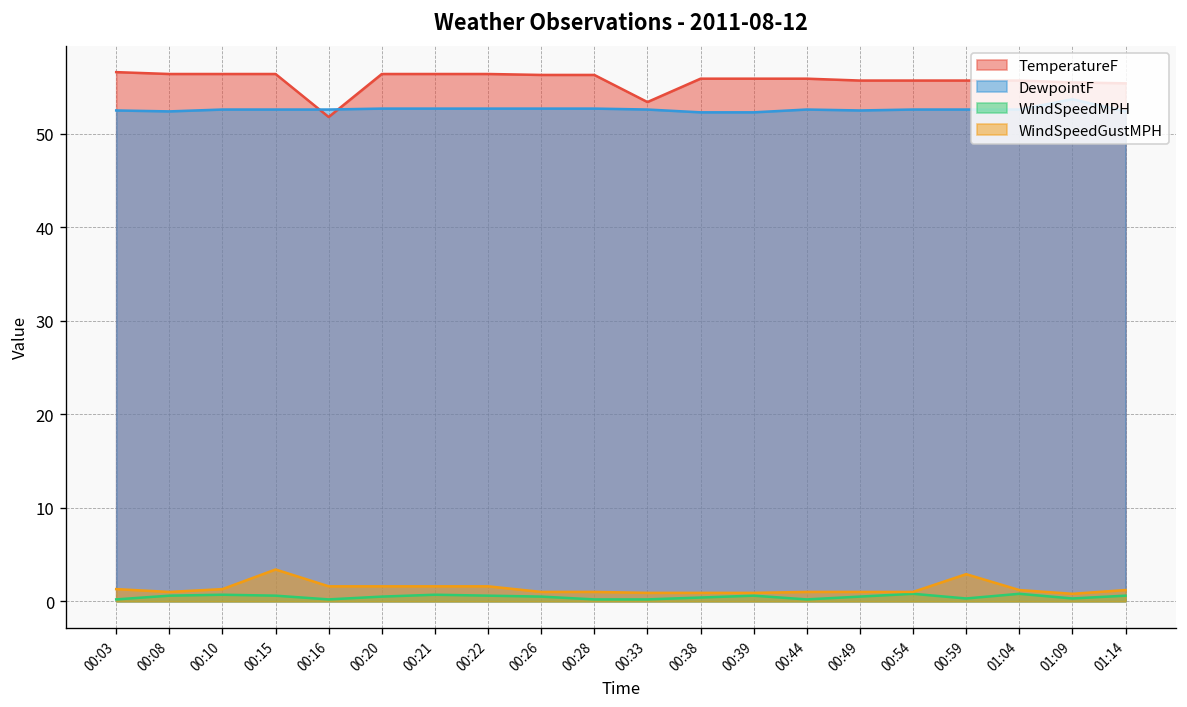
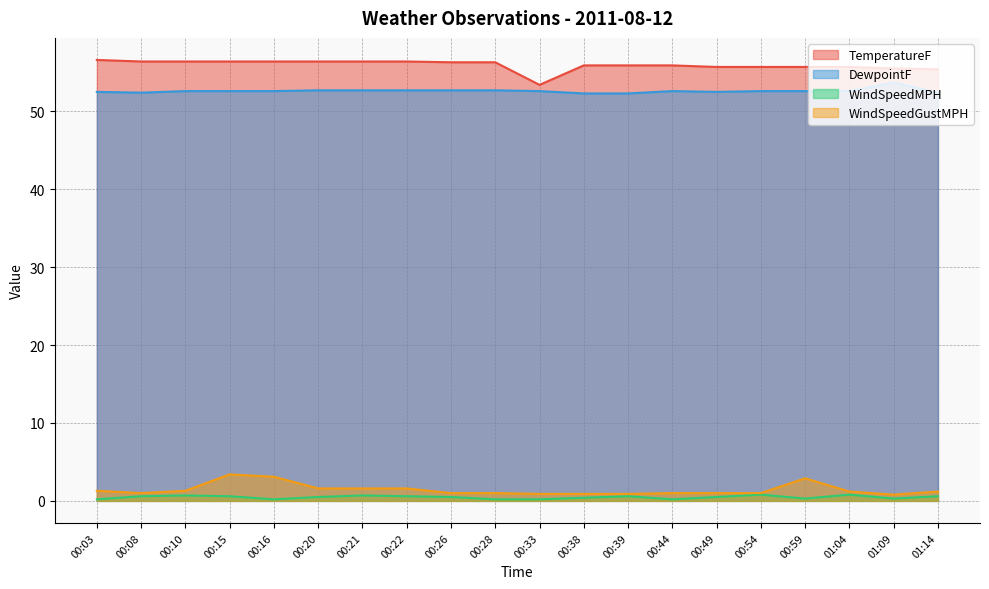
  {
    "TemperatureF": {
      "00:03": 57,
      "00:08": 56,
      "00:10": 56,
      "00:15": 56,
-     "00:16": 52,
+     "00:16": 56,
      "00:20": 56,
      "00:21": 56,
      "00:22": 56,
      "00:26": 56,
      "00:28": 56,
      "00:33": 53,
      "00:38": 56,
      "00:39": 56,
      "00:44": 56,
      "00:49": 56,
      "00:54": 56,
      "00:59": 56
    },
    "DewpointF": {
      "00:03": 53,
      "00:08": 52,
      "00:10": 53,
      "00:15": 53,
      "00:16": 53,
      "00:20": 53,
      "00:21": 53,
      "00:22": 53,
      "00:26": 53,
      "00:28": 53,
      "00:33": 53,
      "00:38": 52,
      "00:39": 52,
      "00:44": 53,
      "00:49": 53,
      "00:54": 53,
      "00:59": 53
    },
    "WindSpeedMPH": {
      "00:03": 0,
      "00:08": 1,
      "00:10": 1,
      "00:15": 1,
      "00:16": 0,
      "00:20": 1,
      "00:21": 1,
      "00:22": 1,
      "00:26": 1,
      "00:28": 0,
      "00:33": 0,
      "00:38": 0,
      "00:44": 0,
      "00:49": 1,
      "00:59": 0,
      "01:04": 1,
      "01:09": 0,
      "01:14": 1
    },
    "WindSpeedGustMPH": {
      "00:03": 1,
      "00:08": 1,
      "00:10": 1,
      "00:15": 3,
-     "00:16": 2,
+     "00:16": 3,
      "00:20": 2,
      "00:21": 2,
      "00:22": 2,
      "00:26": 1,
      "00:28": 1,
      "00:33": 1,
      "00:38": 1,
      "00:44": 1,
      "00:49": 1,
      "00:59": 3,
      "01:04": 1,
      "01:09": 1,
      "01:14": 1
    }
  }
